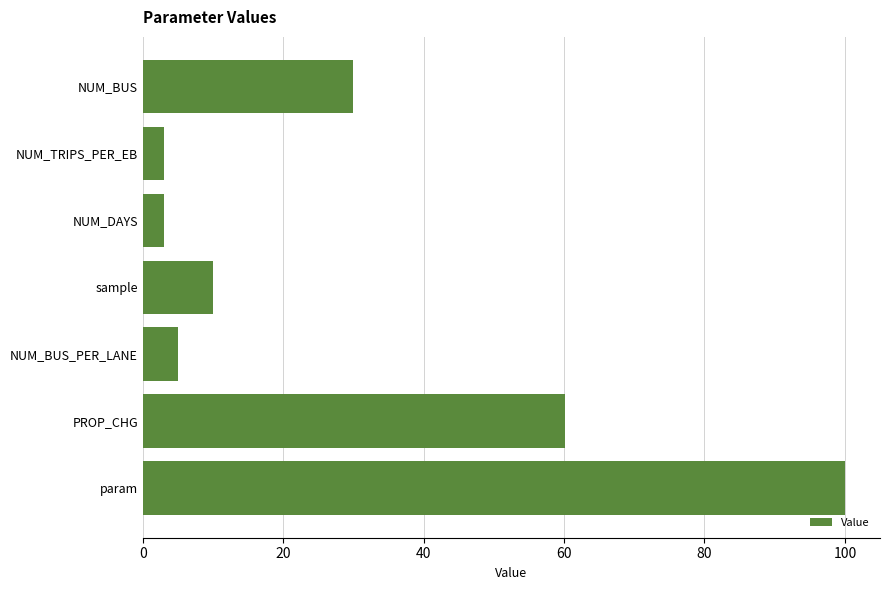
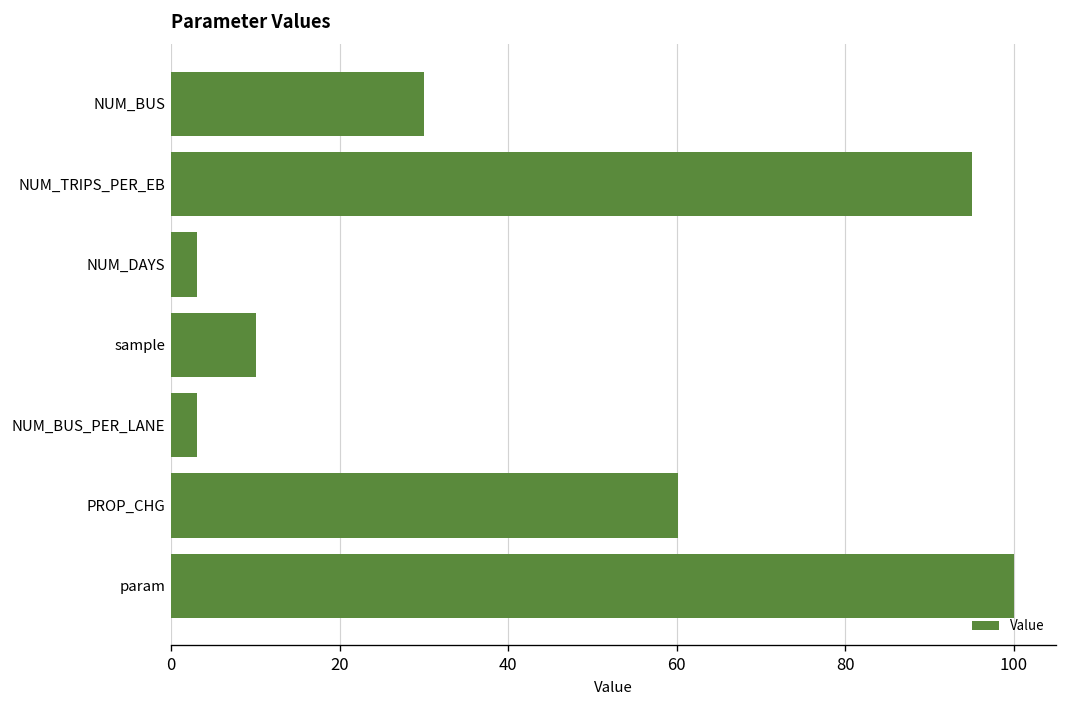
  {
    "NUM_BUS": 30,
-   "NUM_TRIPS_PER_EB": 3,
+   "NUM_TRIPS_PER_EB": 95,
    "NUM_DAYS": 3,
    "sample": 10,
-   "NUM_BUS_PER_LANE": 5,
+   "NUM_BUS_PER_LANE": 3,
    "PROP_CHG": 60,
    "param": 100
  }
